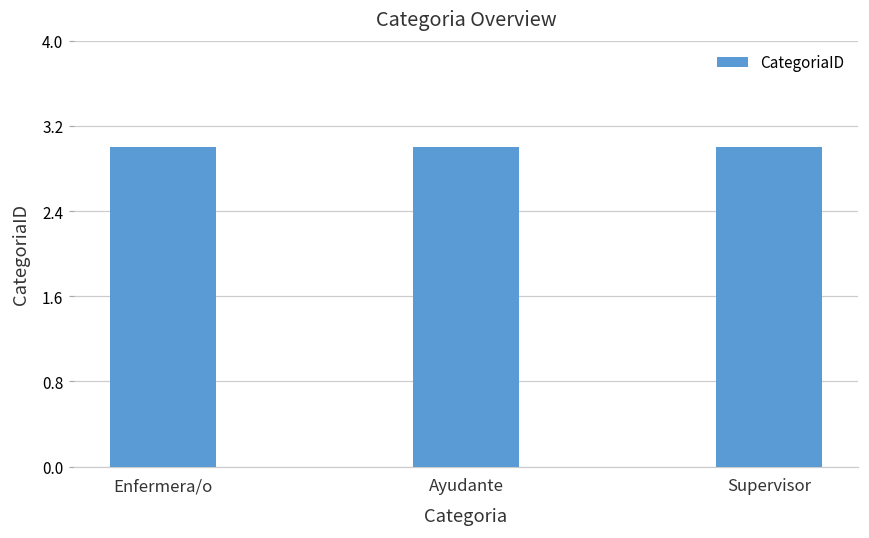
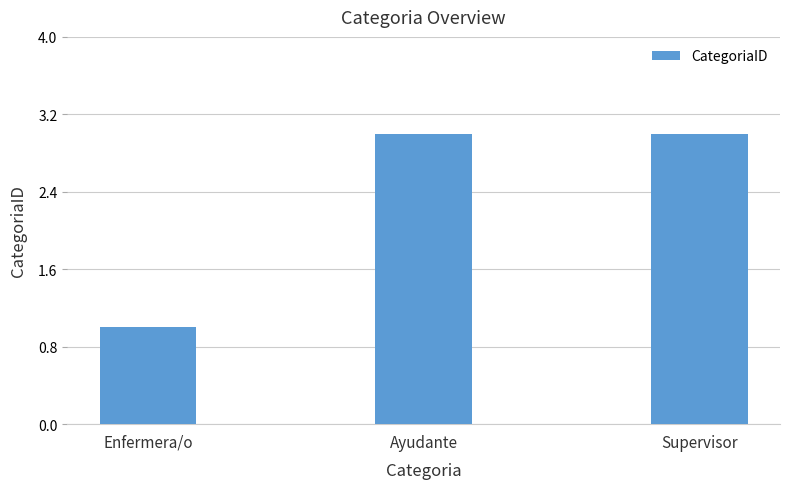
  {
-   "Enfermera/o": 3,
+   "Enfermera/o": 1,
    "Ayudante": 3,
    "Supervisor": 3
  }
